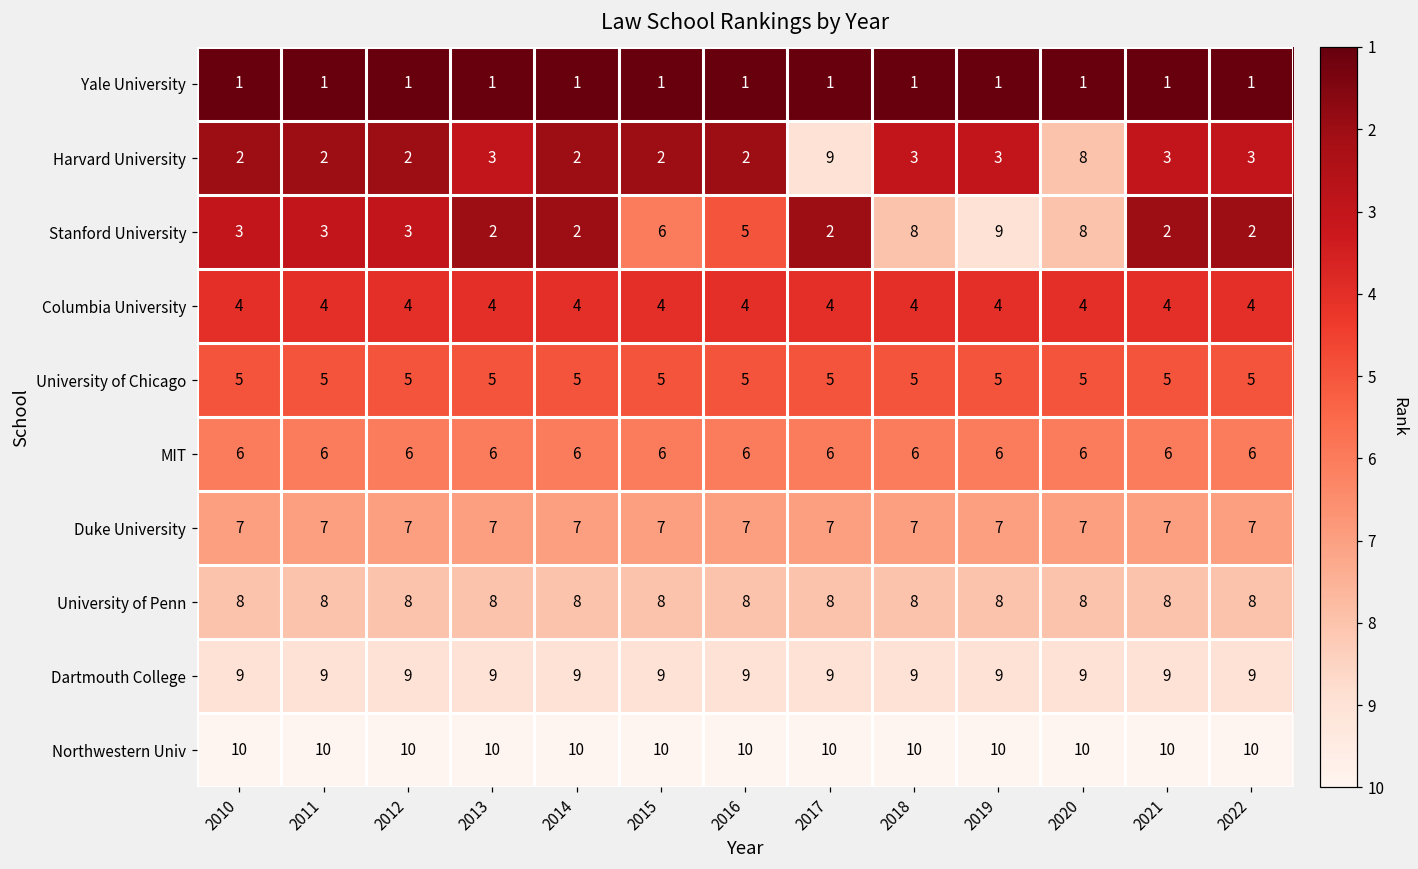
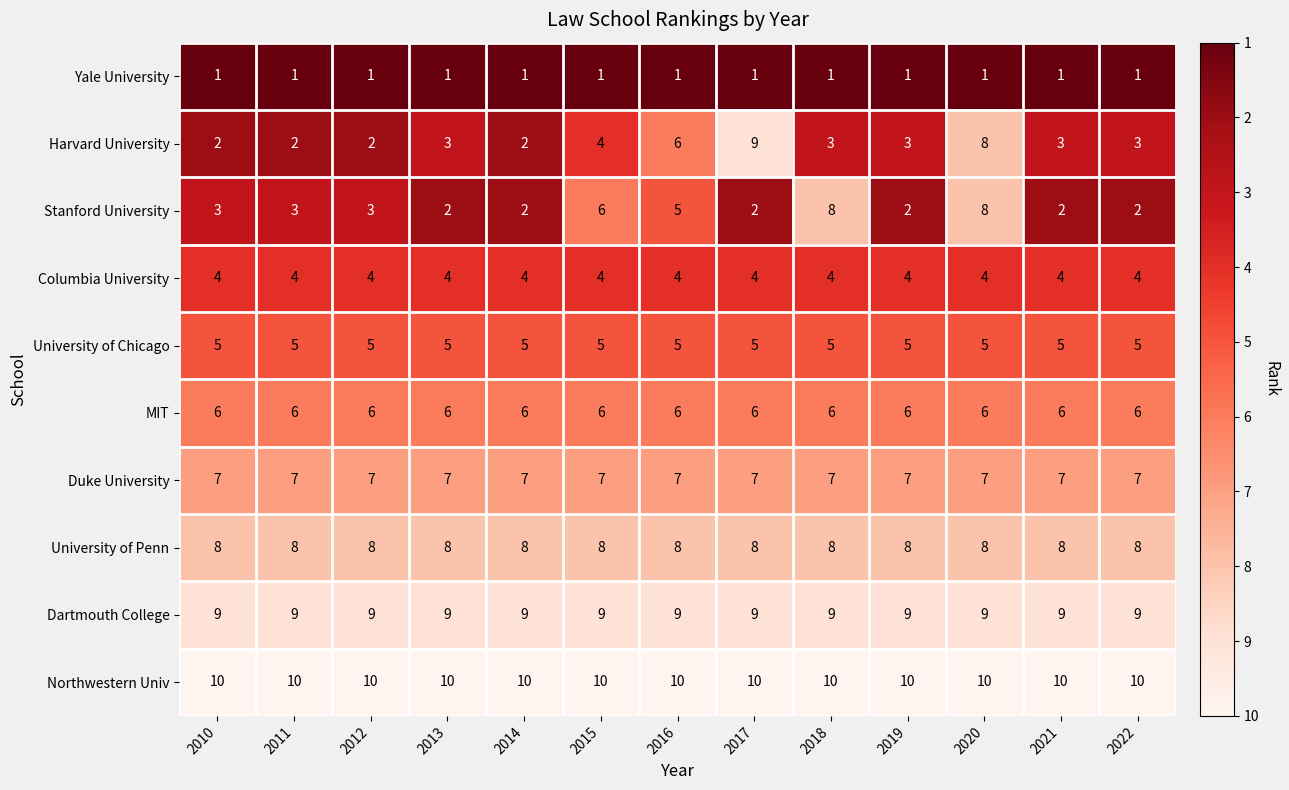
  {
    "Yale University": {
      "2010": 1,
      "2011": 1,
      "2012": 1,
      "2013": 1,
      "2014": 1,
      "2015": 1,
      "2016": 1,
      "2017": 1,
      "2018": 1,
      "2019": 1,
      "2020": 1,
      "2021": 1,
      "2022": 1
    },
    "Harvard University": {
      "2010": 2,
      "2011": 2,
      "2012": 2,
      "2013": 3,
      "2014": 2,
-     "2015": 2,
-     "2016": 2,
+     "2015": 4,
+     "2016": 6,
      "2017": 9,
      "2018": 3,
      "2019": 3,
      "2020": 8,
      "2021": 3,
      "2022": 3
    },
    "Stanford University": {
      "2010": 3,
      "2011": 3,
      "2012": 3,
      "2013": 2,
      "2014": 2,
      "2015": 6,
      "2016": 5,
      "2017": 2,
      "2018": 8,
-     "2019": 9,
+     "2019": 2,
      "2020": 8,
      "2021": 2,
      "2022": 2
    },
    "Columbia University": {
      "2010": 4,
      "2011": 4,
      "2012": 4,
      "2013": 4,
      "2014": 4,
      "2015": 4,
      "2016": 4,
      "2017": 4,
      "2018": 4,
      "2019": 4,
      "2020": 4,
      "2021": 4,
      "2022": 4
    },
    "University of Chicago": {
      "2010": 5,
      "2011": 5,
      "2012": 5,
      "2013": 5,
      "2014": 5,
      "2015": 5,
      "2016": 5,
      "2017": 5,
      "2018": 5,
      "2019": 5,
      "2020": 5,
      "2021": 5,
      "2022": 5
    },
    "MIT": {
      "2010": 6,
      "2011": 6,
      "2012": 6,
      "2013": 6,
      "2014": 6,
      "2015": 6,
      "2016": 6,
      "2017": 6,
      "2018": 6,
      "2019": 6,
      "2020": 6,
      "2021": 6,
      "2022": 6
    },
    "Duke University": {
      "2010": 7,
      "2011": 7,
      "2012": 7,
      "2013": 7,
      "2014": 7,
      "2015": 7,
      "2016": 7,
      "2017": 7,
      "2018": 7,
      "2019": 7,
      "2020": 7,
      "2021": 7,
      "2022": 7
    },
    "University of Penn": {
      "2010": 8,
      "2011": 8,
      "2012": 8,
      "2013": 8,
      "2014": 8,
      "2015": 8,
      "2016": 8,
      "2017": 8,
      "2018": 8,
      "2019": 8,
      "2020": 8,
      "2021": 8,
      "2022": 8
    },
    "Dartmouth College": {
      "2010": 9,
      "2011": 9,
      "2012": 9,
      "2013": 9,
      "2014": 9,
      "2015": 9,
      "2016": 9,
      "2017": 9,
      "2018": 9,
      "2019": 9,
      "2020": 9,
      "2021": 9,
      "2022": 9
    },
    "Northwestern Univ": {
      "2010": 10,
      "2011": 10,
      "2012": 10,
      "2013": 10,
      "2014": 10,
      "2015": 10,
      "2016": 10,
      "2017": 10,
      "2018": 10,
      "2019": 10,
      "2020": 10,
      "2021": 10,
      "2022": 10
    }
  }
